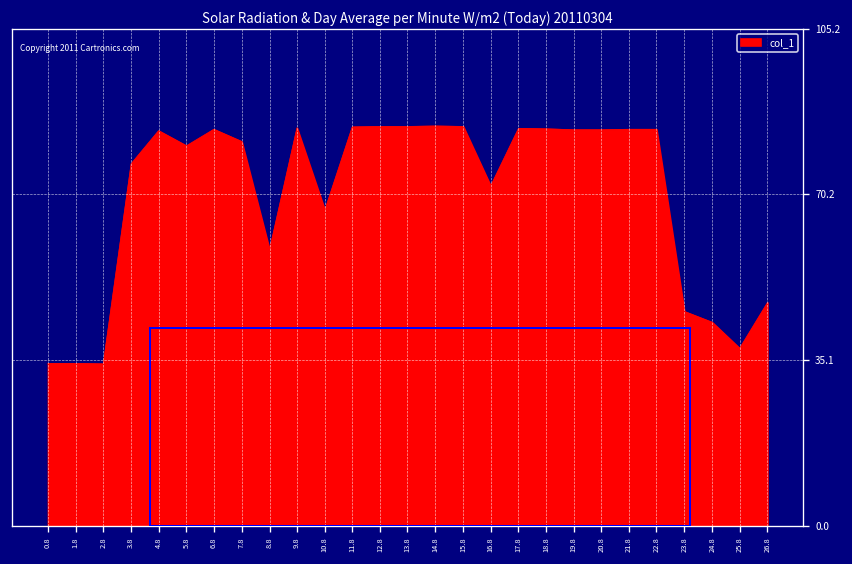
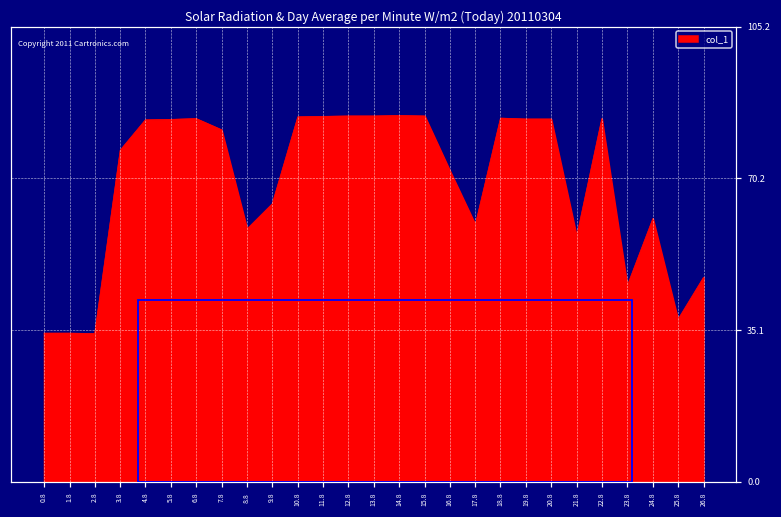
  {
    "0.8": 34,
    "1.8": 34,
    "2.8": 34,
    "3.8": 77,
    "4.8": 84,
-   "5.8": 81,
+   "5.8": 84,
    "6.8": 84,
    "7.8": 81,
    "8.8": 59,
-   "9.8": 84,
-   "10.8": 67,
+   "9.8": 64,
+   "10.8": 84,
    "11.8": 85,
    "12.8": 85,
    "13.8": 85,
    "14.8": 85,
    "15.8": 85,
    "16.8": 72,
-   "17.8": 84,
+   "17.8": 60,
    "18.8": 84,
    "19.8": 84,
    "20.8": 84,
-   "21.8": 84,
+   "21.8": 57,
    "22.8": 84,
    "23.8": 45,
-   "24.8": 43,
+   "24.8": 61,
    "25.8": 38,
    "26.8": 47
  }
